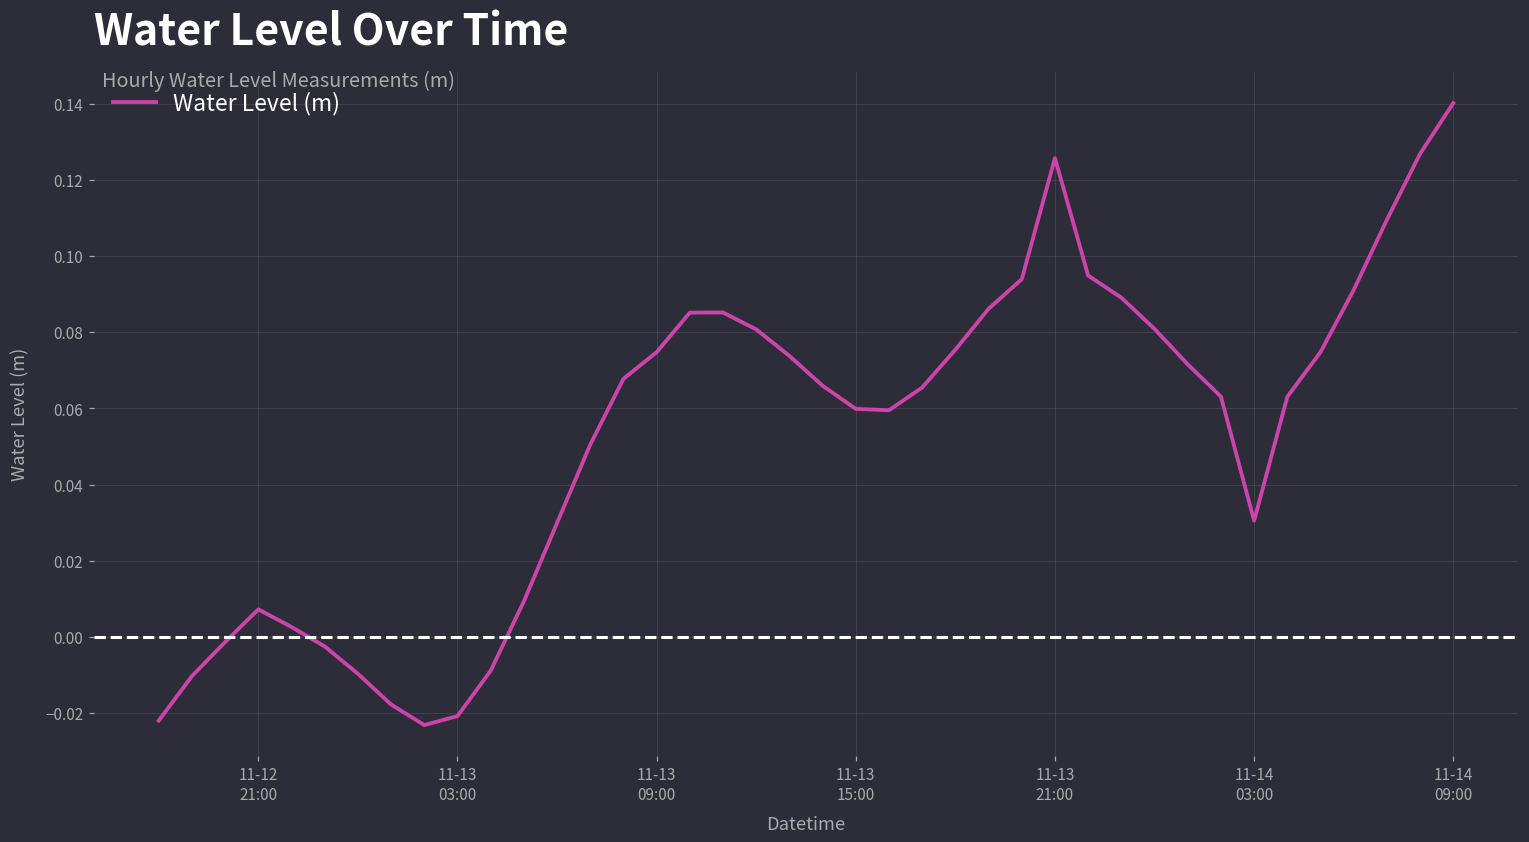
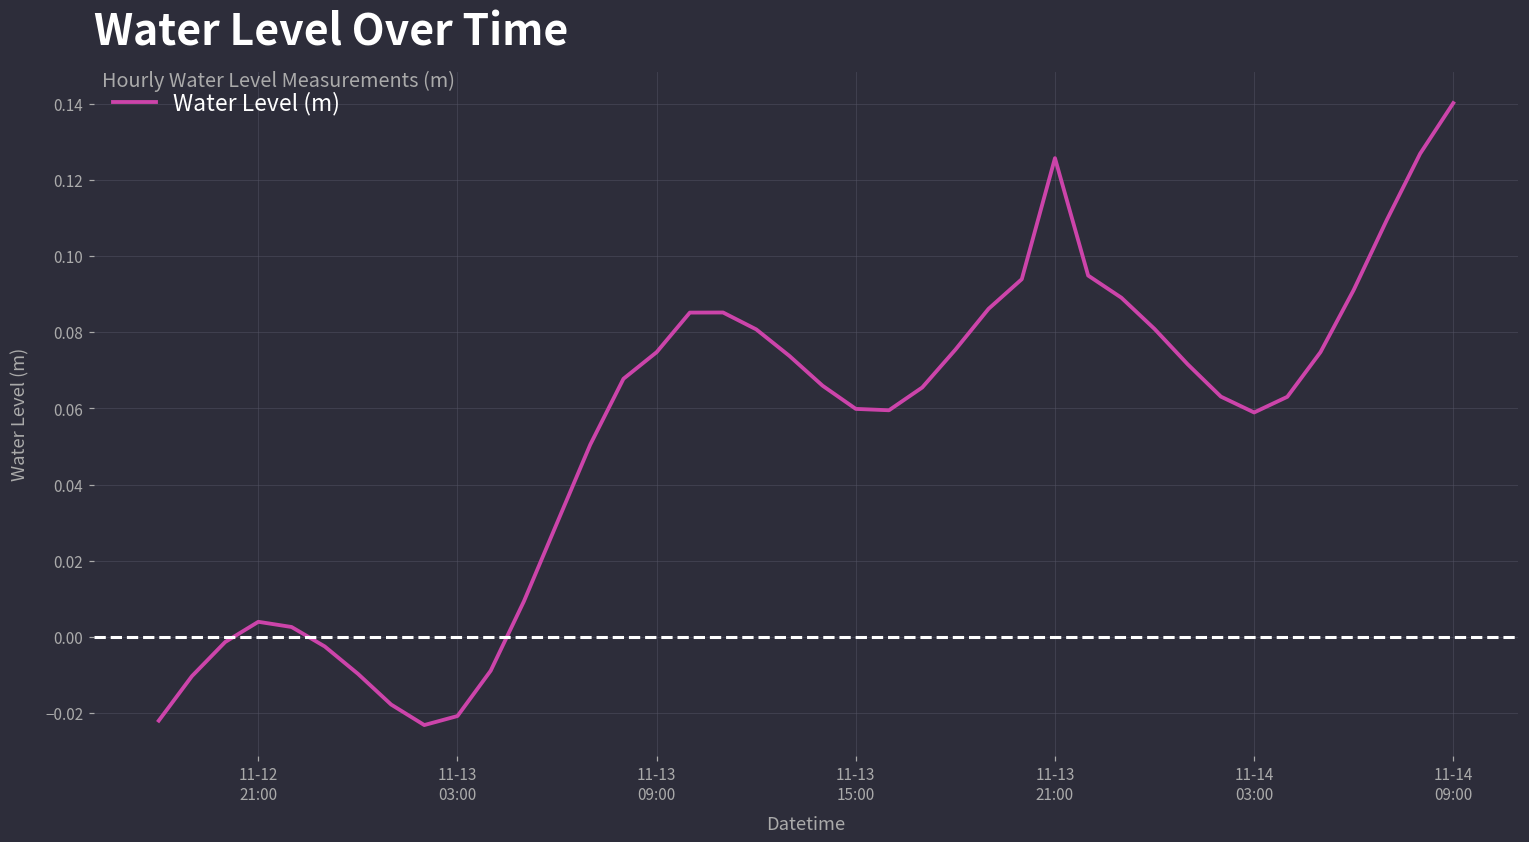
  {
-   "11-12 21:00": 0.007,
+   "11-12 21:00": 0.004,
    "11-13 03:00": -0.021,
    "11-13 09:00": 0.075,
    "11-13 15:00": 0.060,
    "11-13 21:00": 0.126,
-   "11-14 03:00": 0.031,
+   "11-14 03:00": 0.059,
    "11-14 09:00": 0.140
  }
